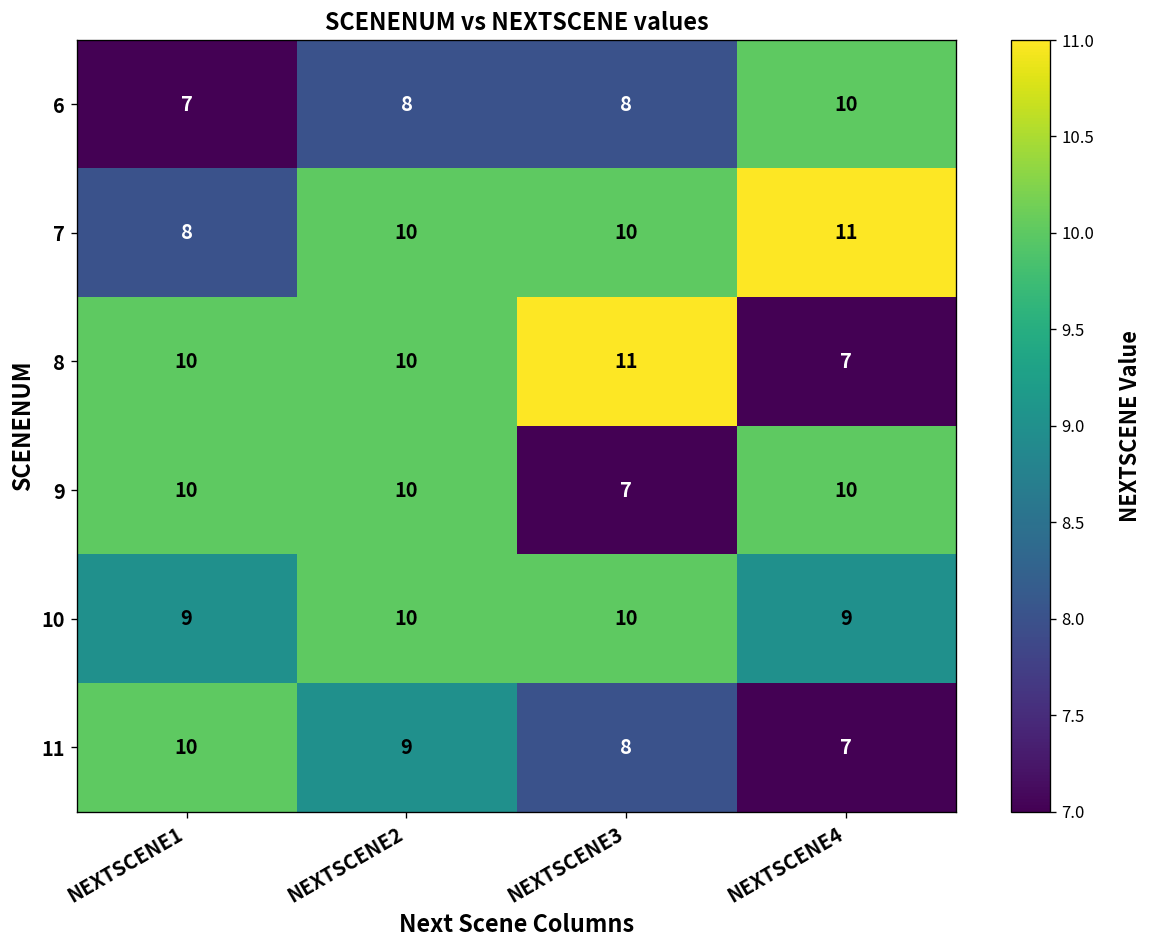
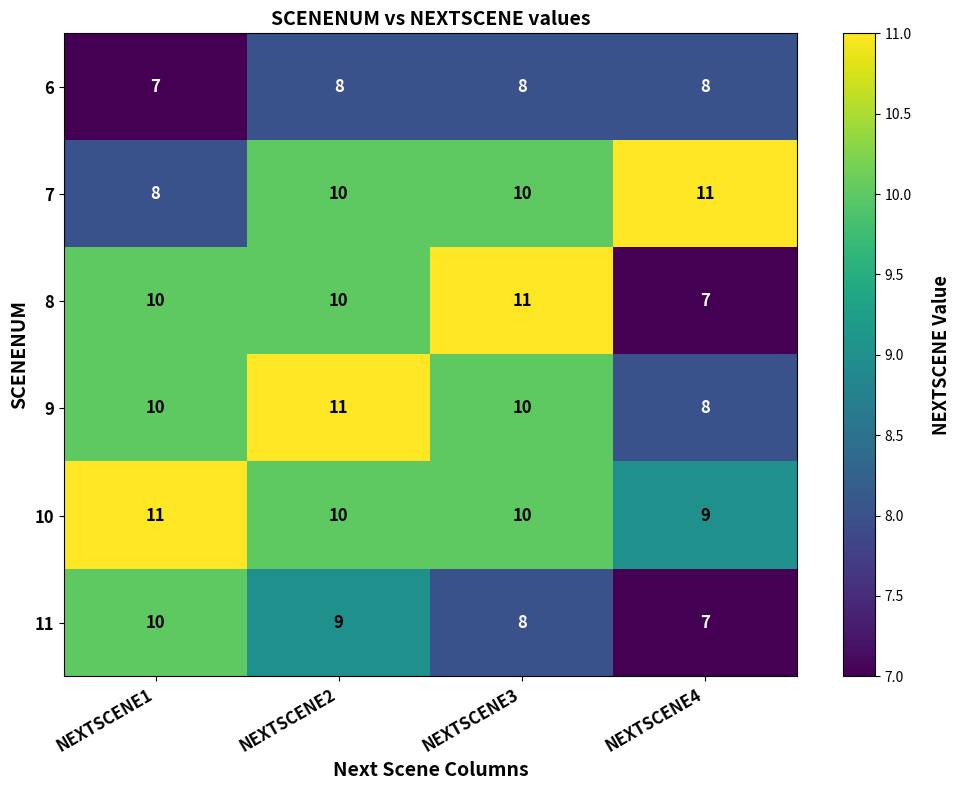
  {
    "6": {
      "NEXTSCENE1": 7,
      "NEXTSCENE2": 8,
      "NEXTSCENE3": 8,
-     "NEXTSCENE4": 10
+     "NEXTSCENE4": 8
    },
    "7": {
      "NEXTSCENE1": 8,
      "NEXTSCENE2": 10,
      "NEXTSCENE3": 10,
      "NEXTSCENE4": 11
    },
    "8": {
      "NEXTSCENE1": 10,
      "NEXTSCENE2": 10,
      "NEXTSCENE3": 11,
      "NEXTSCENE4": 7
    },
    "9": {
      "NEXTSCENE1": 10,
-     "NEXTSCENE2": 10,
-     "NEXTSCENE3": 7,
-     "NEXTSCENE4": 10
+     "NEXTSCENE2": 11,
+     "NEXTSCENE3": 10,
+     "NEXTSCENE4": 8
    },
    "10": {
-     "NEXTSCENE1": 9,
+     "NEXTSCENE1": 11,
      "NEXTSCENE2": 10,
      "NEXTSCENE3": 10,
      "NEXTSCENE4": 9
    },
    "11": {
      "NEXTSCENE1": 10,
      "NEXTSCENE2": 9,
      "NEXTSCENE3": 8,
      "NEXTSCENE4": 7
    }
  }
